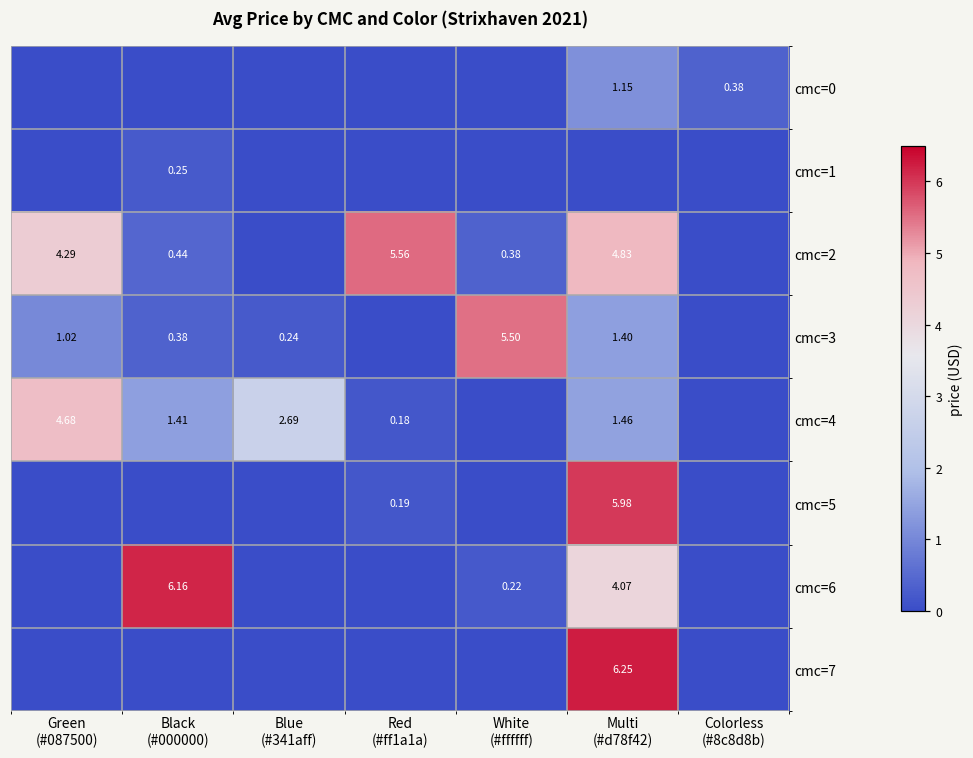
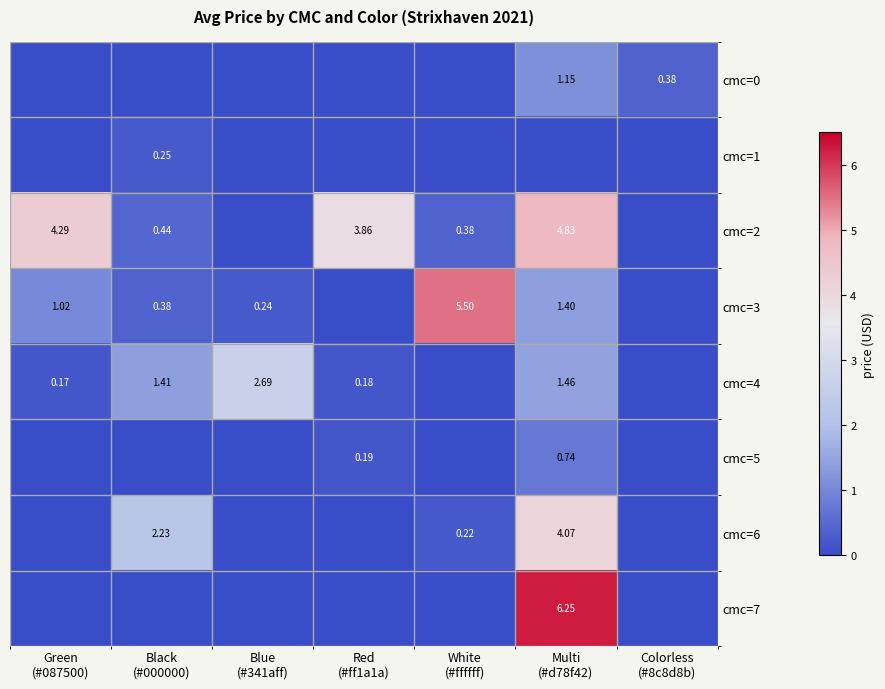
  {
    "cmc=0": {
      "Multi (#d78f42)": 1.15,
      "Colorless (#8c8d8b)": 0.38
    },
    "cmc=1": {
      "Black (#000000)": 0.25
    },
    "cmc=2": {
      "Green (#087500)": 4.29,
      "Black (#000000)": 0.44,
-     "Red (#ff1a1a)": 5.56,
+     "Red (#ff1a1a)": 3.86,
      "White (#ffffff)": 0.38,
      "Multi (#d78f42)": 4.83
    },
    "cmc=3": {
      "Green (#087500)": 1.02,
      "Black (#000000)": 0.38,
      "Blue (#341aff)": 0.24,
      "White (#ffffff)": 5.50,
      "Multi (#d78f42)": 1.40
    },
    "cmc=4": {
-     "Green (#087500)": 4.68,
+     "Green (#087500)": 0.17,
      "Black (#000000)": 1.41,
      "Blue (#341aff)": 2.69,
      "Red (#ff1a1a)": 0.18,
      "Multi (#d78f42)": 1.46
    },
    "cmc=5": {
      "Red (#ff1a1a)": 0.19,
-     "Multi (#d78f42)": 5.98
+     "Multi (#d78f42)": 0.74
    },
    "cmc=6": {
-     "Black (#000000)": 6.16,
+     "Black (#000000)": 2.23,
      "White (#ffffff)": 0.22,
      "Multi (#d78f42)": 4.07
    },
    "cmc=7": {
      "Multi (#d78f42)": 6.25
    }
  }
